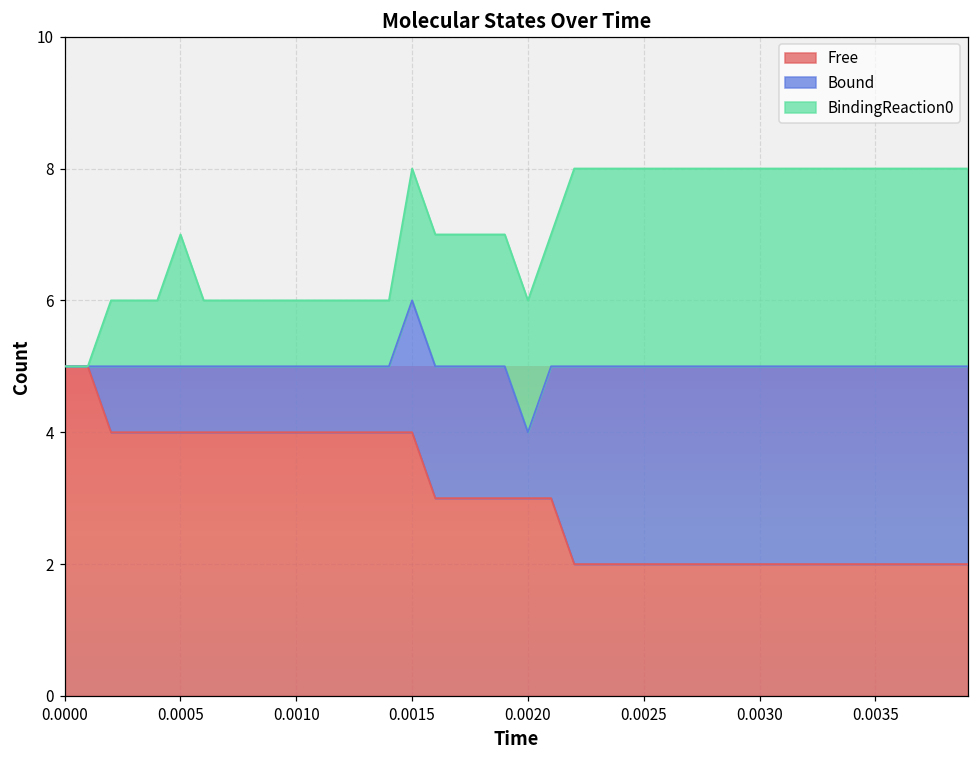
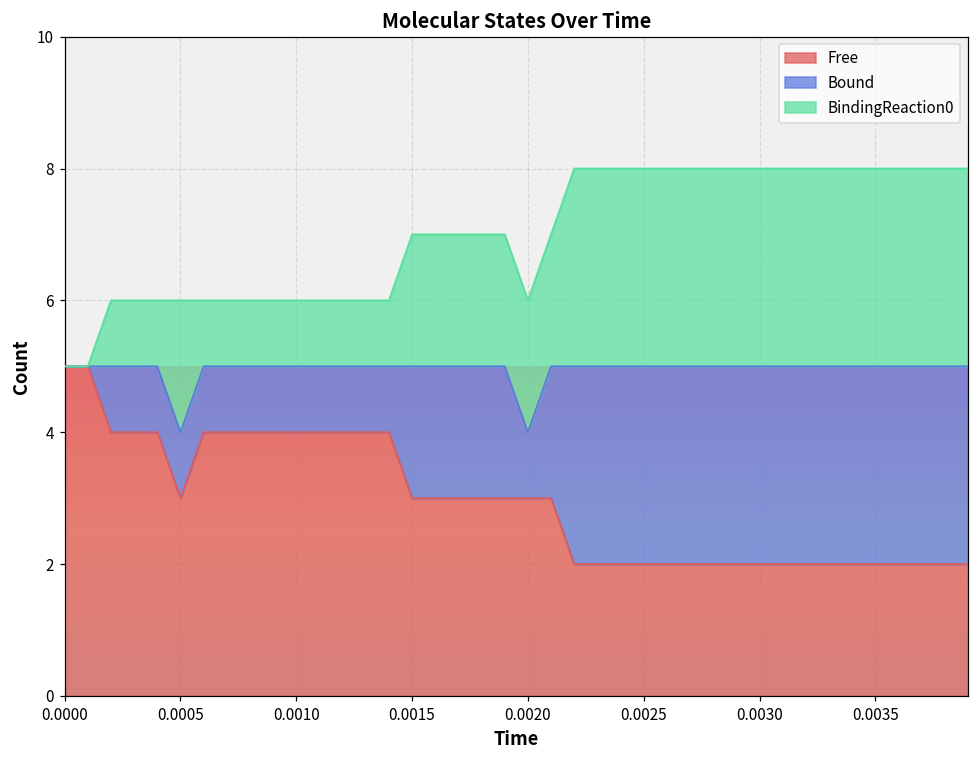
  {
    "Free": {
-     "0.0005": 4,
+     "0.0005": 3,
      "0.0010": 4,
-     "0.0015": 4,
+     "0.0015": 3,
      "0.0020": 3,
      "0.0025": 2,
      "0.0030": 2,
      "0.0035": 2
    },
    "Bound": {
      "0.0005": 1,
      "0.0010": 1,
      "0.0015": 2,
      "0.0020": 1,
      "0.0025": 3,
      "0.0030": 3,
      "0.0035": 3
    },
    "BindingReaction0": {
      "0.0005": 2,
      "0.0010": 1,
      "0.0015": 2,
      "0.0020": 2,
      "0.0025": 3,
      "0.0030": 3,
      "0.0035": 3
    }
  }
